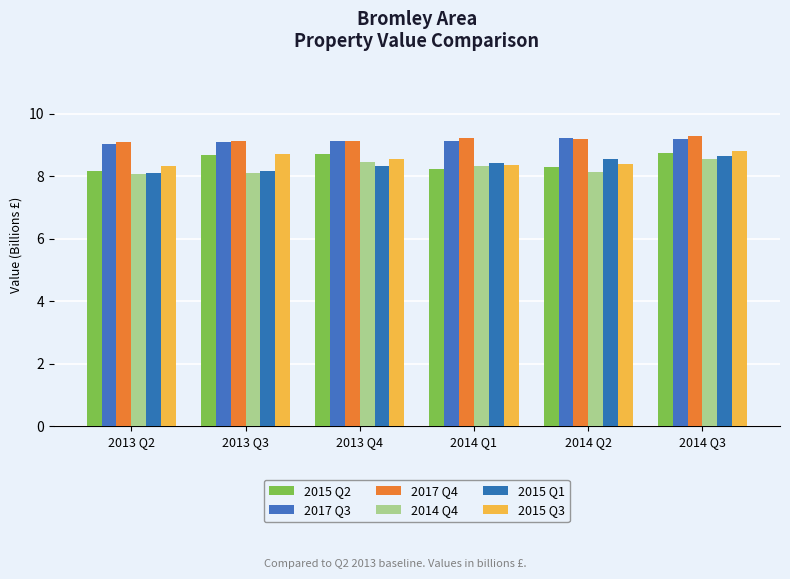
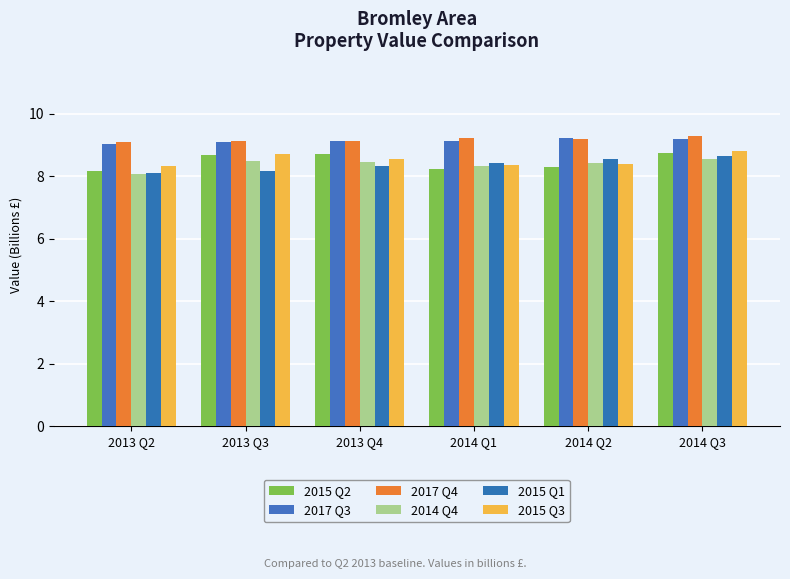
  {
    "2015 Q2": {
      "2013 Q2": 8.2,
      "2013 Q3": 8.7,
      "2013 Q4": 8.7,
      "2014 Q1": 8.2,
      "2014 Q2": 8.3,
      "2014 Q3": 8.7
    },
    "2017 Q4": {
      "2013 Q2": 9.1,
      "2013 Q3": 9.1,
      "2013 Q4": 9.1,
      "2014 Q1": 9.2,
      "2014 Q2": 9.2,
      "2014 Q3": 9.3
    },
    "2014 Q4": {
      "2013 Q2": 8.1,
-     "2013 Q3": 8.1,
+     "2013 Q3": 8.5,
      "2013 Q4": 8.5,
      "2014 Q1": 8.3,
-     "2014 Q2": 8.1,
+     "2014 Q2": 8.4,
      "2014 Q3": 8.6
    },
    "2015 Q3": {
      "2013 Q2": 8.3,
      "2013 Q3": 8.7,
      "2013 Q4": 8.6,
      "2014 Q1": 8.4,
      "2014 Q2": 8.4,
      "2014 Q3": 8.8
    }
  }
